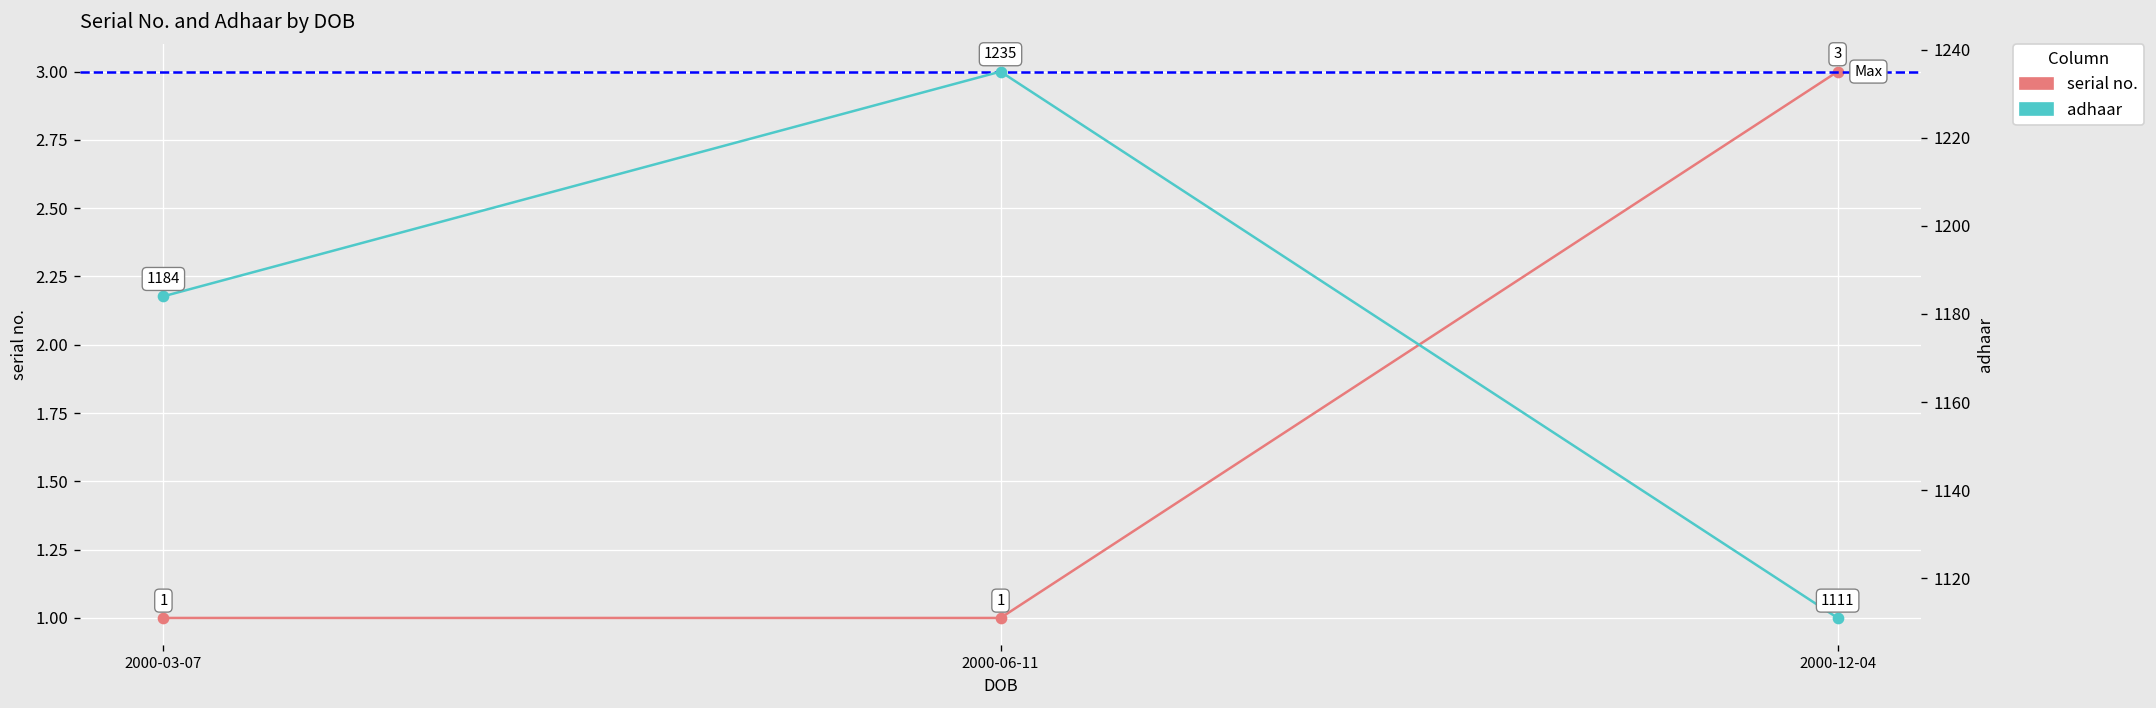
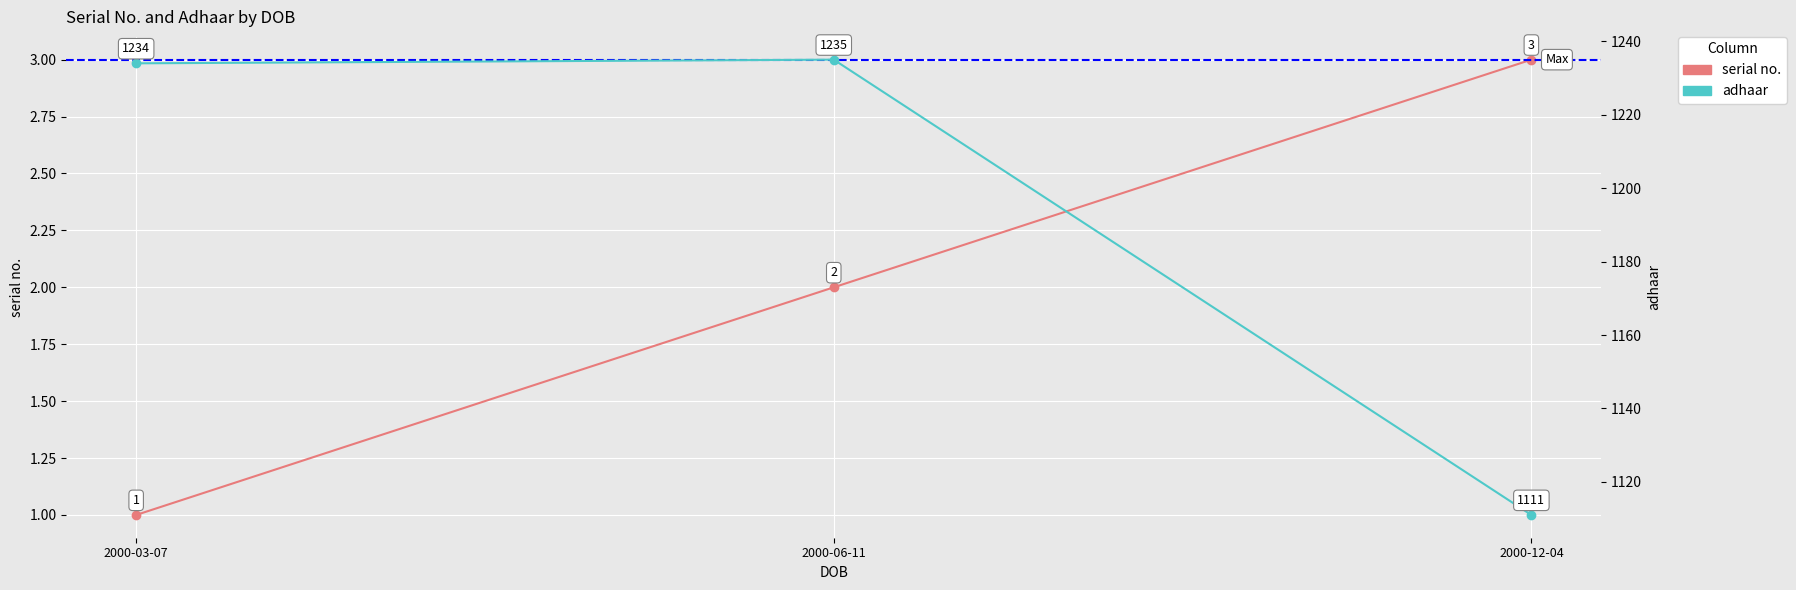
  {
    "serial no.": {
-     "2000-06-11": 1
+     "2000-06-11": 2
    },
    "adhaar": {
-     "2000-03-07": 1184
+     "2000-03-07": 1234
    }
  }
